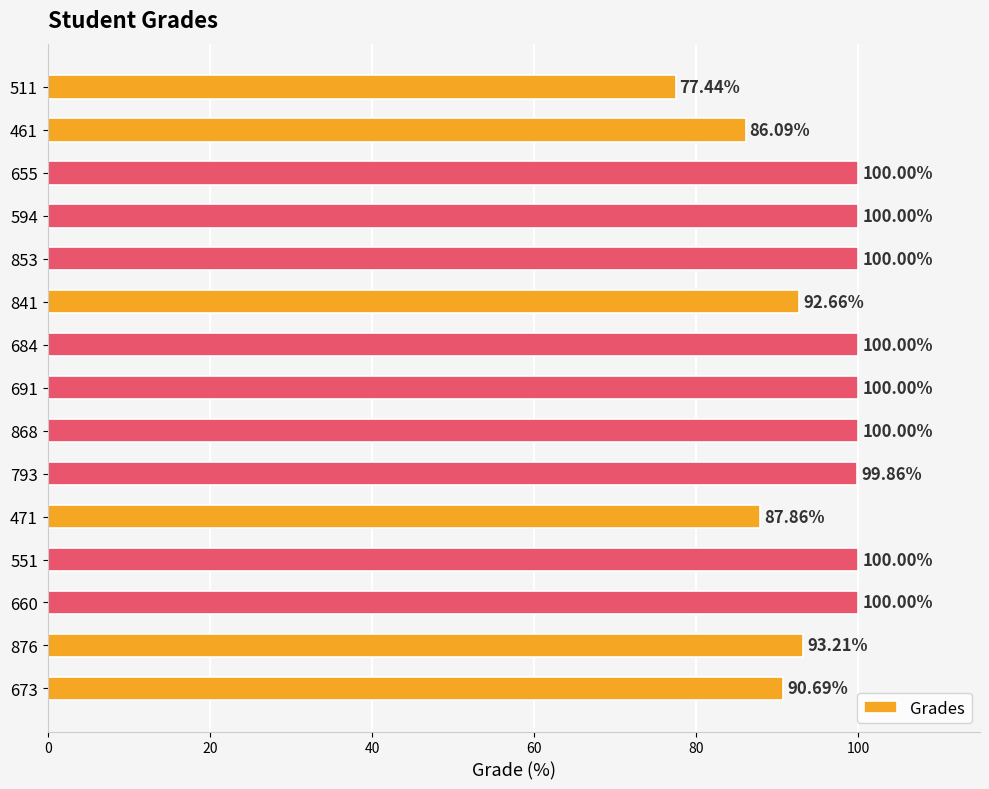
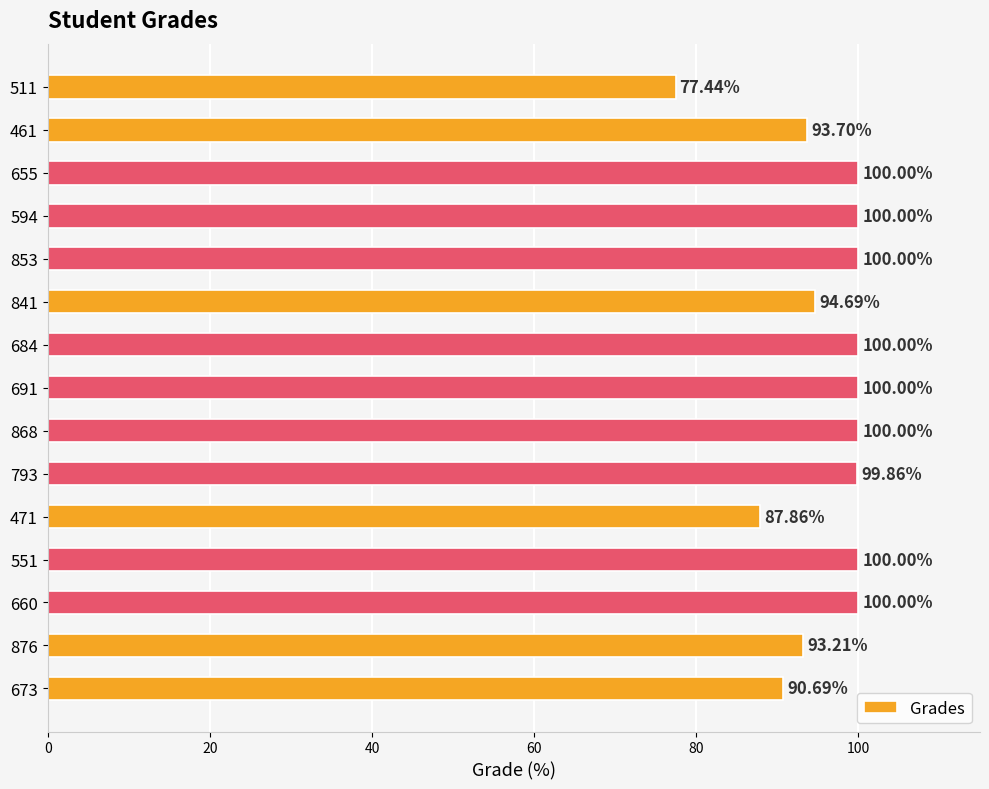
  {
    "511": "77.44%",
-   "461": "86.09%",
+   "461": "93.70%",
    "655": "100.00%",
    "594": "100.00%",
    "853": "100.00%",
-   "841": "92.66%",
+   "841": "94.69%",
    "684": "100.00%",
    "691": "100.00%",
    "868": "100.00%",
    "793": "99.86%",
    "471": "87.86%",
    "551": "100.00%",
    "660": "100.00%",
    "876": "93.21%",
    "673": "90.69%"
  }
